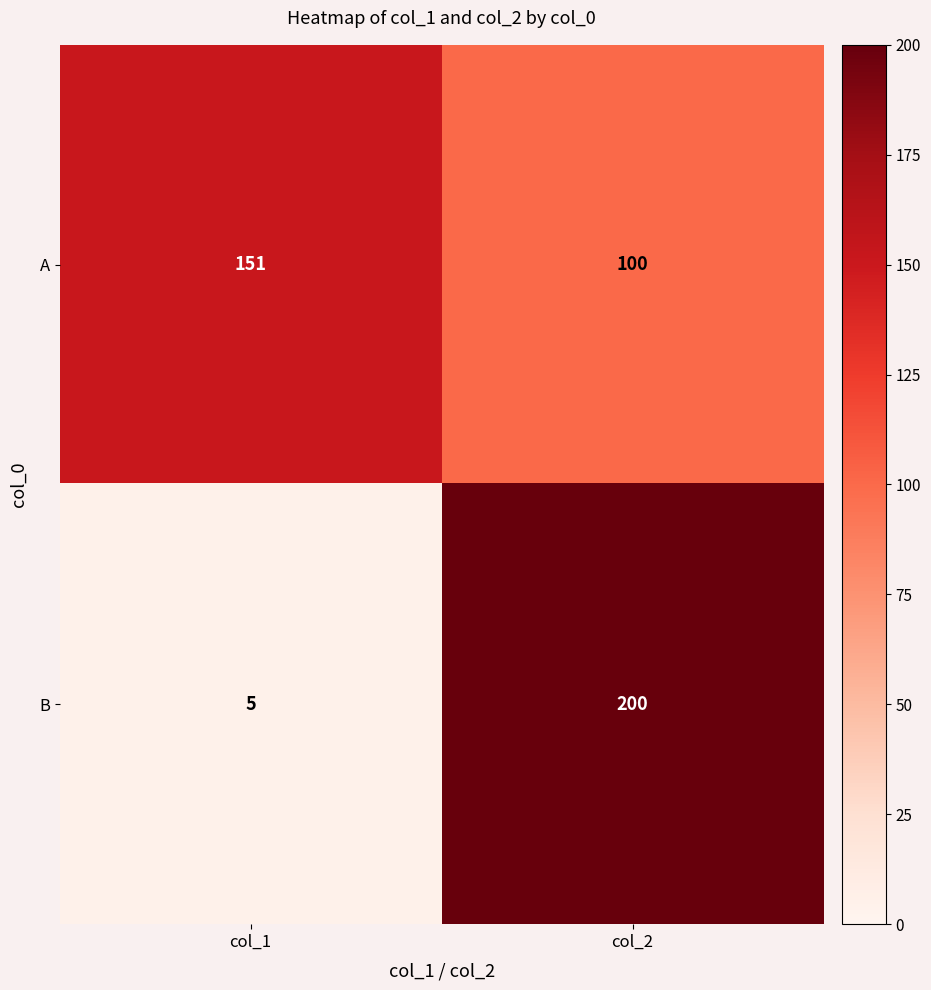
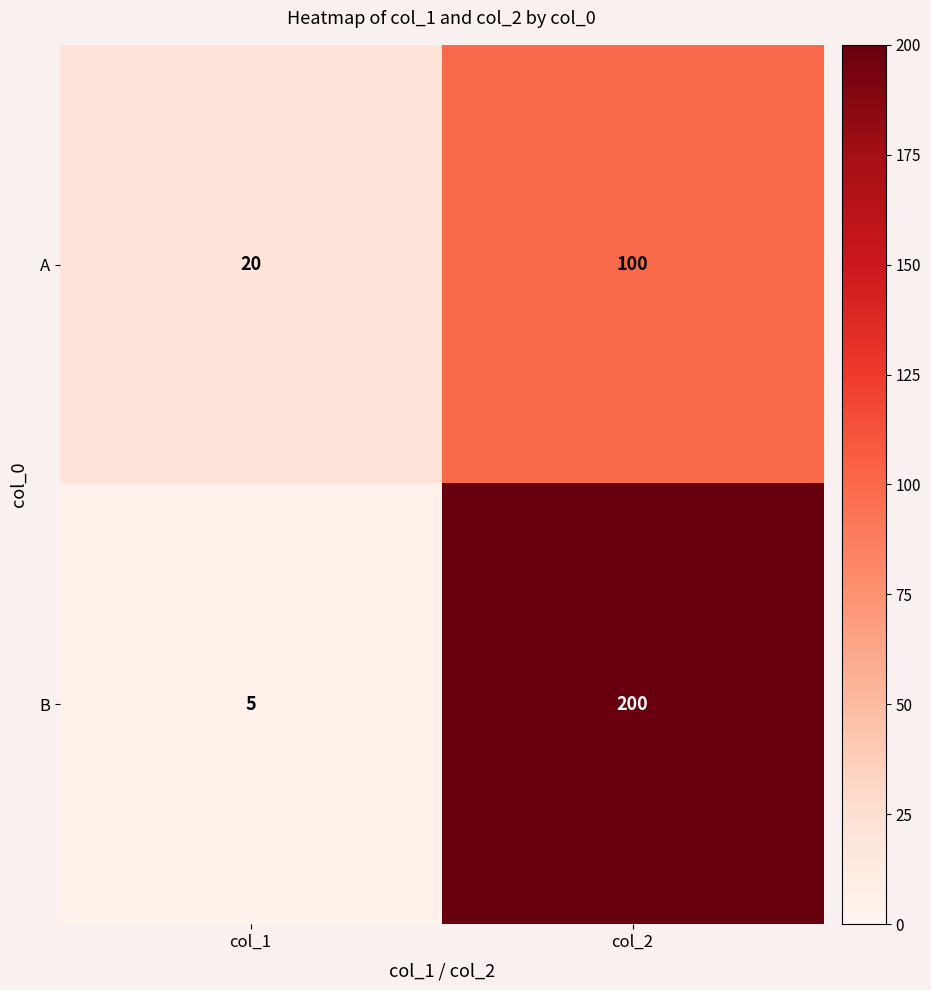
  {
    "A": {
-     "col_1": 151,
+     "col_1": 20,
      "col_2": 100
    },
    "B": {
      "col_1": 5,
      "col_2": 200
    }
  }
